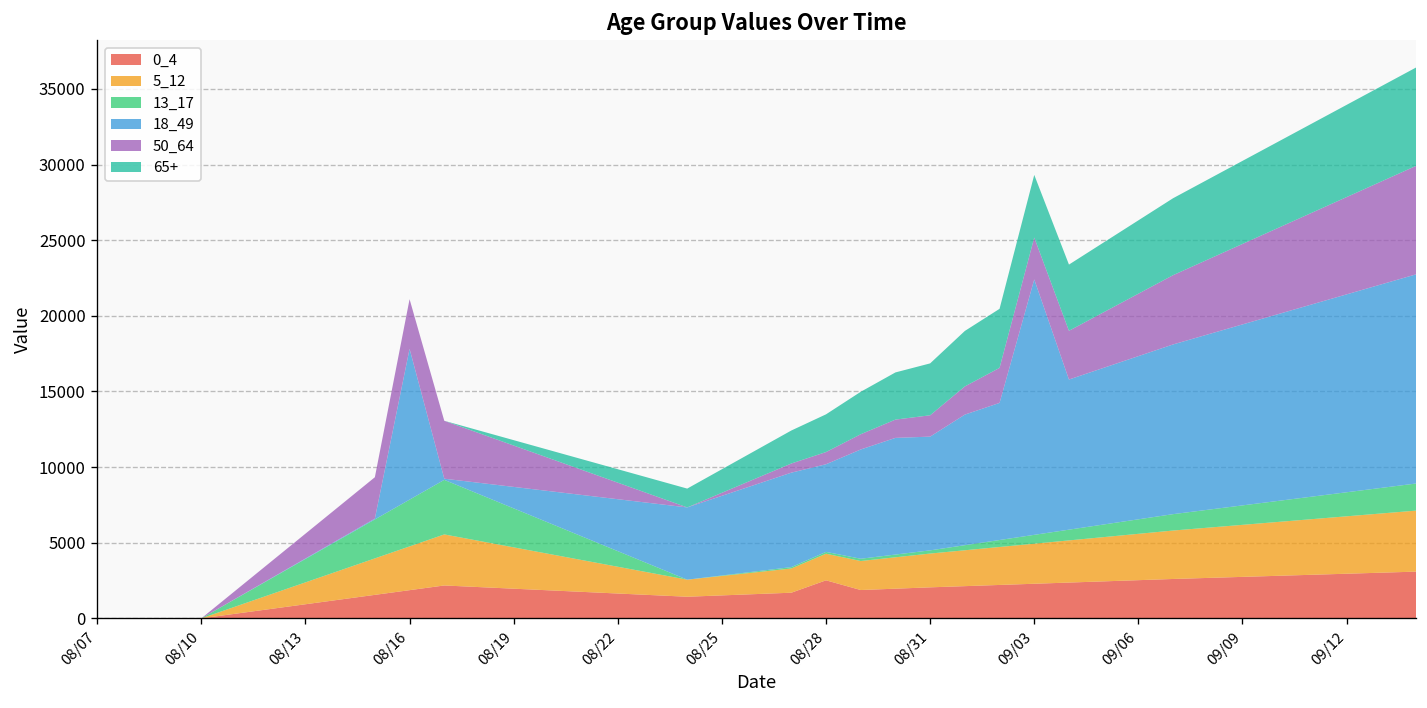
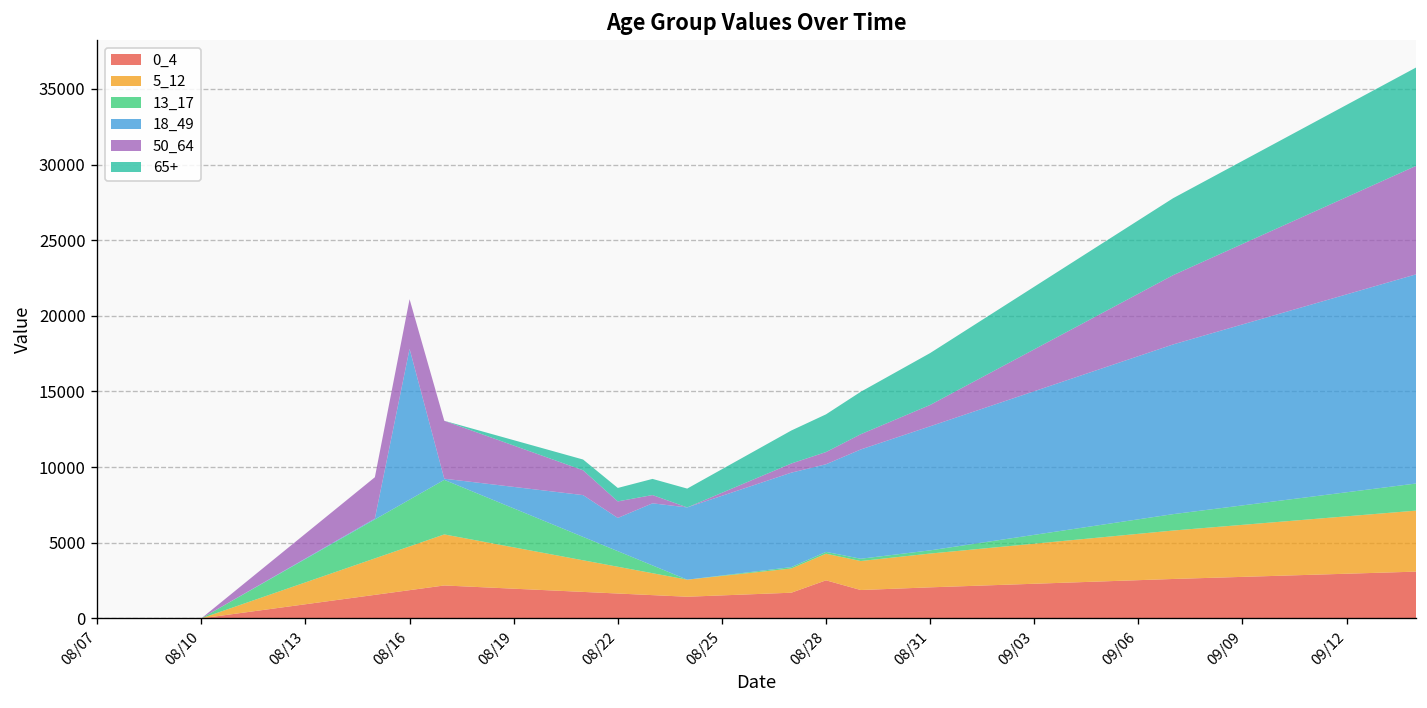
  {
    "0_4": {
      "08/13": 900,
      "08/16": 1900,
      "08/19": 2000,
      "08/22": 1600,
      "08/25": 1500,
      "08/28": 2500,
      "08/31": 2000,
      "09/03": 2300,
      "09/06": 2500,
      "09/09": 2700,
      "09/12": 2900
    },
    "5_12": {
      "08/13": 1400,
      "08/16": 2900,
      "08/19": 2700,
      "08/22": 1800,
      "08/31": 2200,
      "09/03": 2600,
      "09/06": 3100,
      "09/09": 3400,
      "09/12": 3800
    },
    "18_49": {
      "08/16": 10000,
      "08/19": 1400,
-     "08/22": 3400,
+     "08/22": 2200,
      "08/28": 5800,
-     "08/31": 7500,
-     "09/03": 16900,
+     "08/31": 8200,
+     "09/03": 9500,
      "09/06": 10800,
      "09/09": 12000,
      "09/12": 13100
    },
    "50_64": {
      "08/19": 2700,
      "08/22": 1100,
      "08/28": 800,
      "08/31": 1400,
      "09/03": 2800,
      "09/06": 4100,
      "09/09": 5300,
      "09/12": 6400
    }
  }
